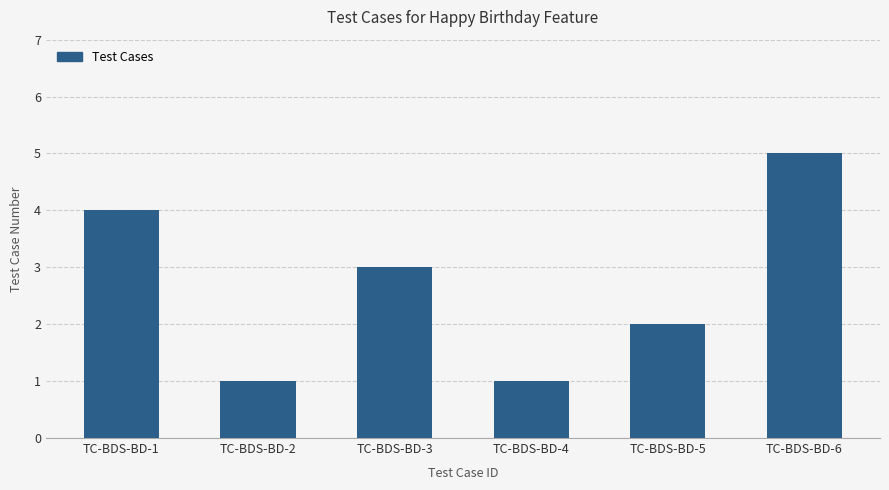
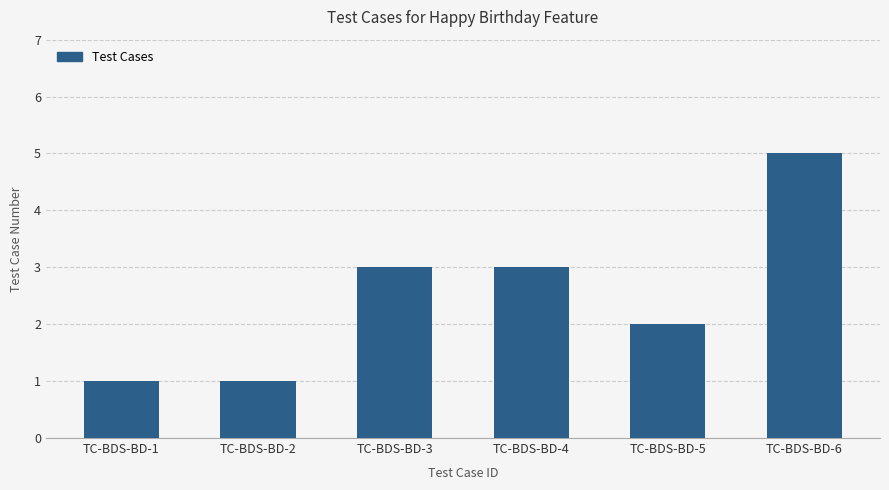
  {
-   "TC-BDS-BD-1": 4,
+   "TC-BDS-BD-1": 1,
    "TC-BDS-BD-2": 1,
    "TC-BDS-BD-3": 3,
-   "TC-BDS-BD-4": 1,
+   "TC-BDS-BD-4": 3,
    "TC-BDS-BD-5": 2,
    "TC-BDS-BD-6": 5
  }
